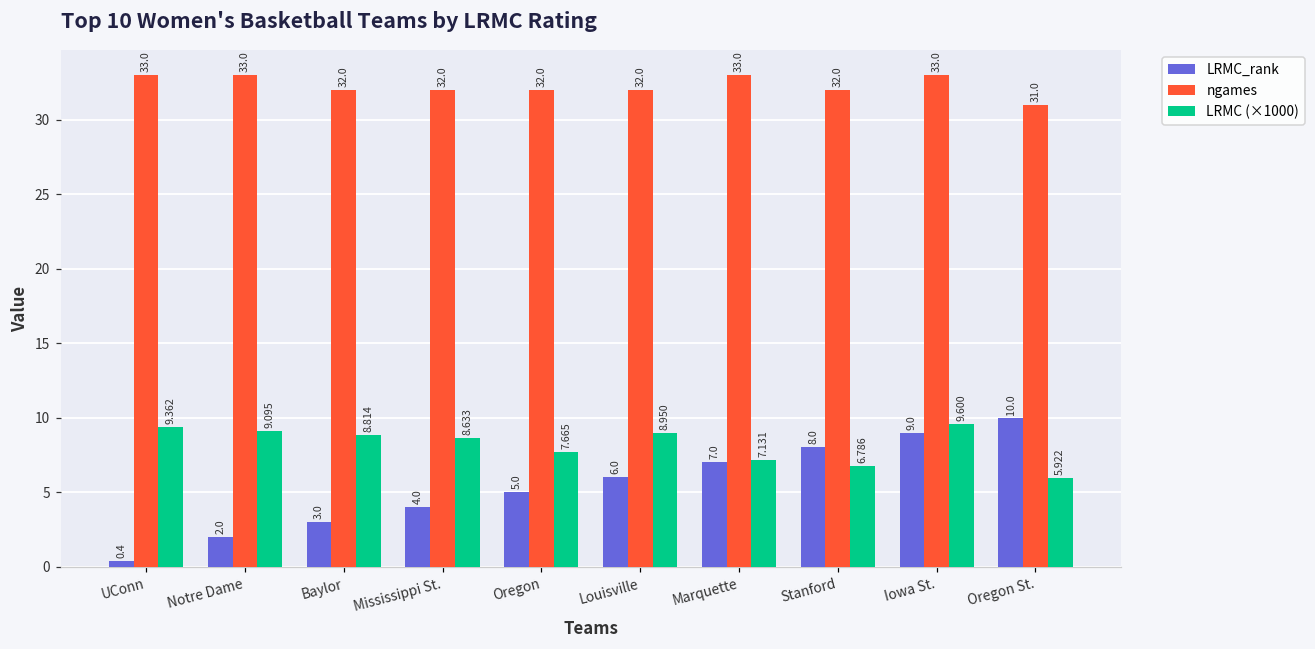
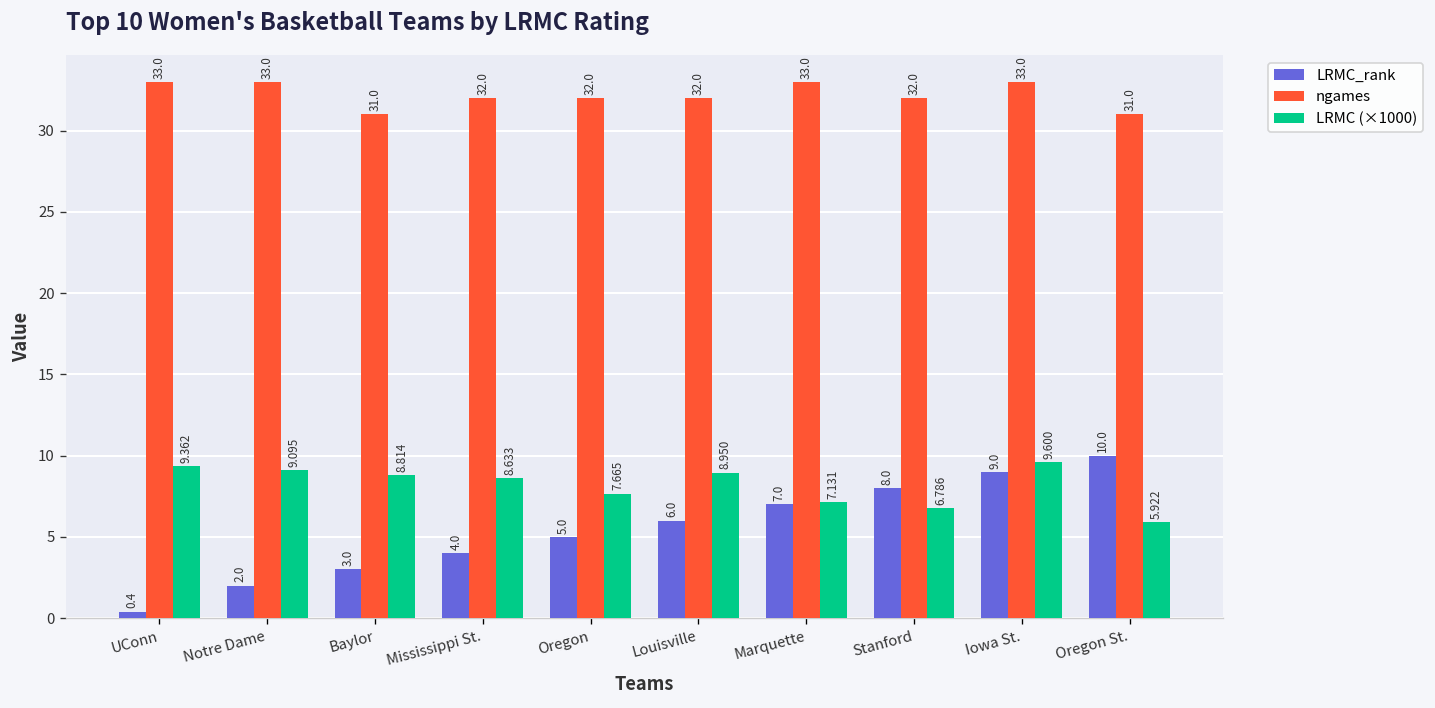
  {
    "LRMC_rank": {
      "UConn": 0.4,
      "Notre Dame": 2.0,
      "Baylor": 3.0,
      "Mississippi St.": 4.0,
      "Oregon": 5.0,
      "Louisville": 6.0,
      "Marquette": 7.0,
      "Stanford": 8.0,
      "Iowa St.": 9.0,
      "Oregon St.": 10.0
    },
    "ngames": {
      "UConn": 33.0,
      "Notre Dame": 33.0,
-     "Baylor": 32.0,
+     "Baylor": 31.0,
      "Mississippi St.": 32.0,
      "Oregon": 32.0,
      "Louisville": 32.0,
      "Marquette": 33.0,
      "Stanford": 32.0,
      "Iowa St.": 33.0,
      "Oregon St.": 31.0
    },
    "LRMC (×1000)": {
      "UConn": 9.362,
      "Notre Dame": 9.095,
      "Baylor": 8.814,
      "Mississippi St.": 8.633,
      "Oregon": 7.665,
      "Louisville": 8.950,
      "Marquette": 7.131,
      "Stanford": 6.786,
      "Iowa St.": 9.600,
      "Oregon St.": 5.922
    }
  }
